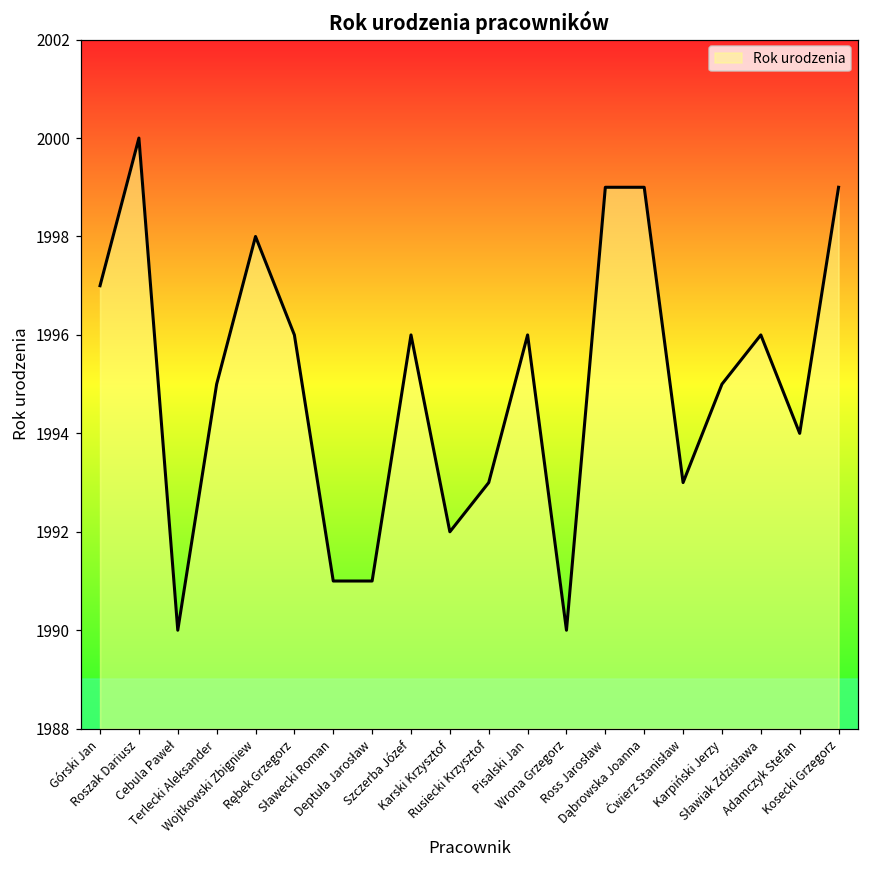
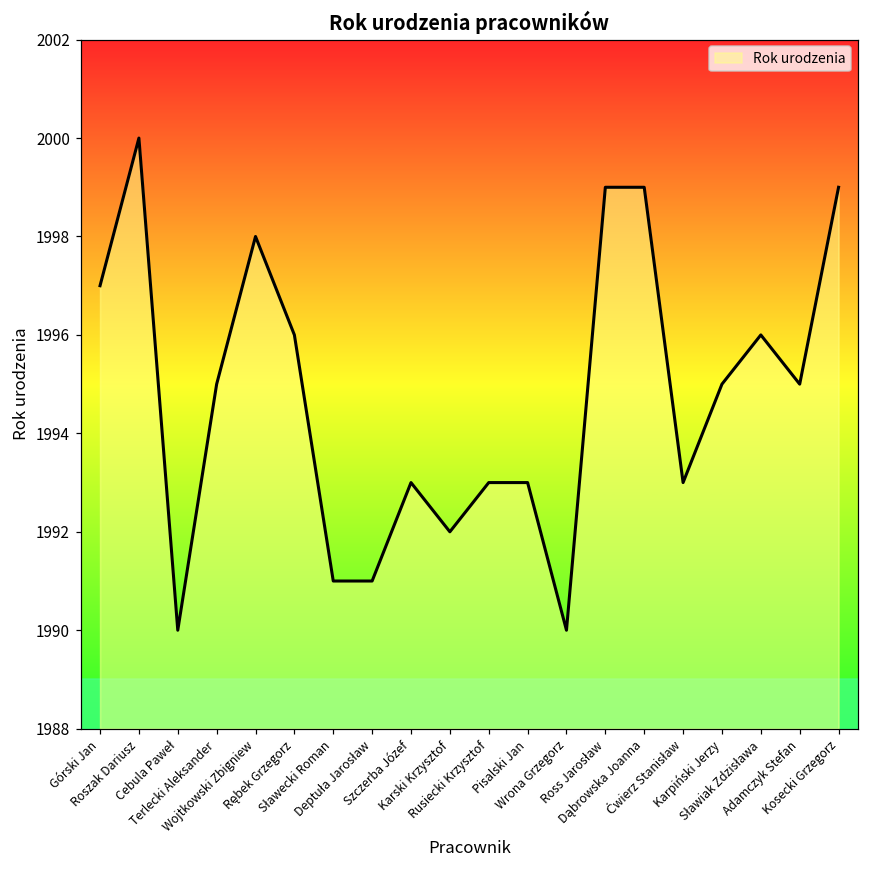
  {
    "Górski Jan": 1997,
    "Roszak Dariusz": 2000,
    "Cebula Paweł": 1990,
    "Terlecki Aleksander": 1995,
    "Wojtkowski Zbigniew": 1998,
    "Rębek Grzegorz": 1996,
    "Sławecki Roman": 1991,
    "Deptuła Jarosław": 1991,
-   "Szczerba Józef": 1996,
+   "Szczerba Józef": 1993,
    "Karski Krzysztof": 1992,
    "Rusiecki Krzysztof": 1993,
-   "Pisalski Jan": 1996,
+   "Pisalski Jan": 1993,
    "Wrona Grzegorz": 1990,
    "Ross Jarosław": 1999,
    "Dąbrowska Joanna": 1999,
    "Ćwierz Stanisław": 1993,
    "Karpiński Jerzy": 1995,
    "Sławiak Zdzisława": 1996,
-   "Adamczyk Stefan": 1994,
+   "Adamczyk Stefan": 1995,
    "Kosecki Grzegorz": 1999
  }
